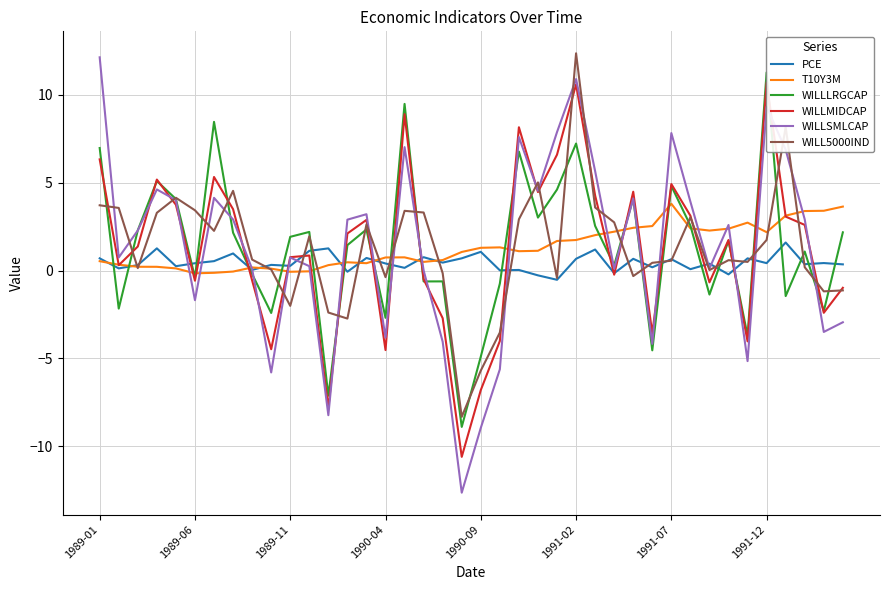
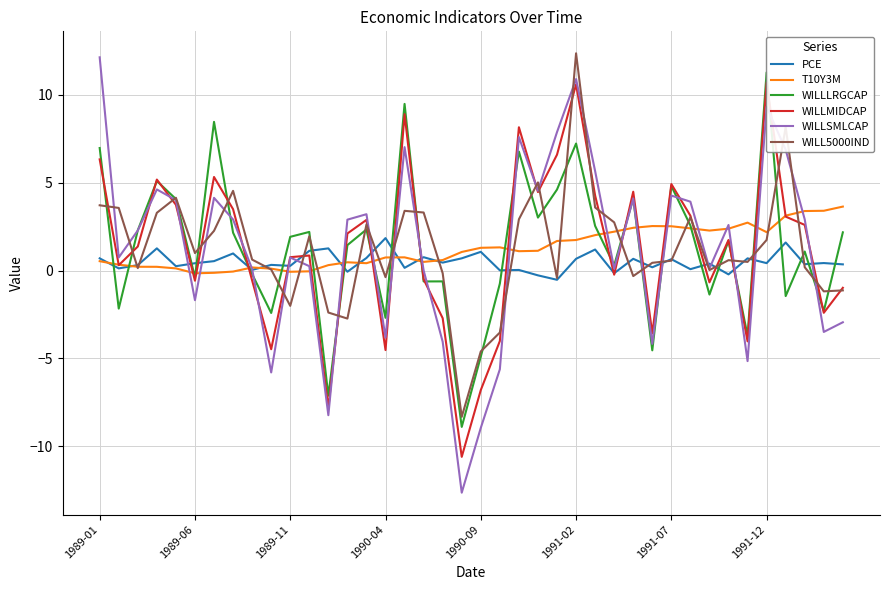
  {
    "PCE": {
      "1989-01": 0.7,
      "1989-06": 0.4,
      "1989-11": 0.3,
-     "1990-04": 0.4,
+     "1990-04": 1.8,
      "1990-09": 1.1,
      "1991-02": 0.7,
      "1991-12": 0.4
    },
    "T10Y3M": {
      "1989-01": 0.5,
      "1989-06": -0.2,
      "1989-11": -0.1,
      "1990-04": 0.7,
      "1990-09": 1.3,
      "1991-02": 1.7,
-     "1991-07": 3.8,
+     "1991-07": 2.5,
      "1991-12": 2.2
    },
    "WILLLRGCAP": {
      "1989-01": 7.0,
      "1989-06": -0.4,
      "1989-11": 1.9,
      "1990-04": -2.7,
      "1990-09": -4.9,
      "1991-02": 7.2
    },
    "WILLMIDCAP": {
      "1989-01": 6.3,
      "1989-06": -0.6,
      "1990-04": -4.5,
      "1990-09": -6.8,
      "1991-02": 10.6
    },
    "WILLSMLCAP": {
      "1989-01": 12.1,
      "1989-06": -1.7,
      "1990-04": -3.8,
      "1990-09": -9.0,
      "1991-02": 10.9,
-     "1991-07": 7.8
+     "1991-07": 4.3
    },
    "WILL5000IND": {
      "1989-01": 3.7,
-     "1989-06": 3.4,
+     "1989-06": 1.0,
      "1989-11": -2.0,
      "1990-04": -0.4,
-     "1990-09": -5.7,
+     "1990-09": -4.6,
      "1991-02": 12.4,
      "1991-12": 1.7
    }
  }
